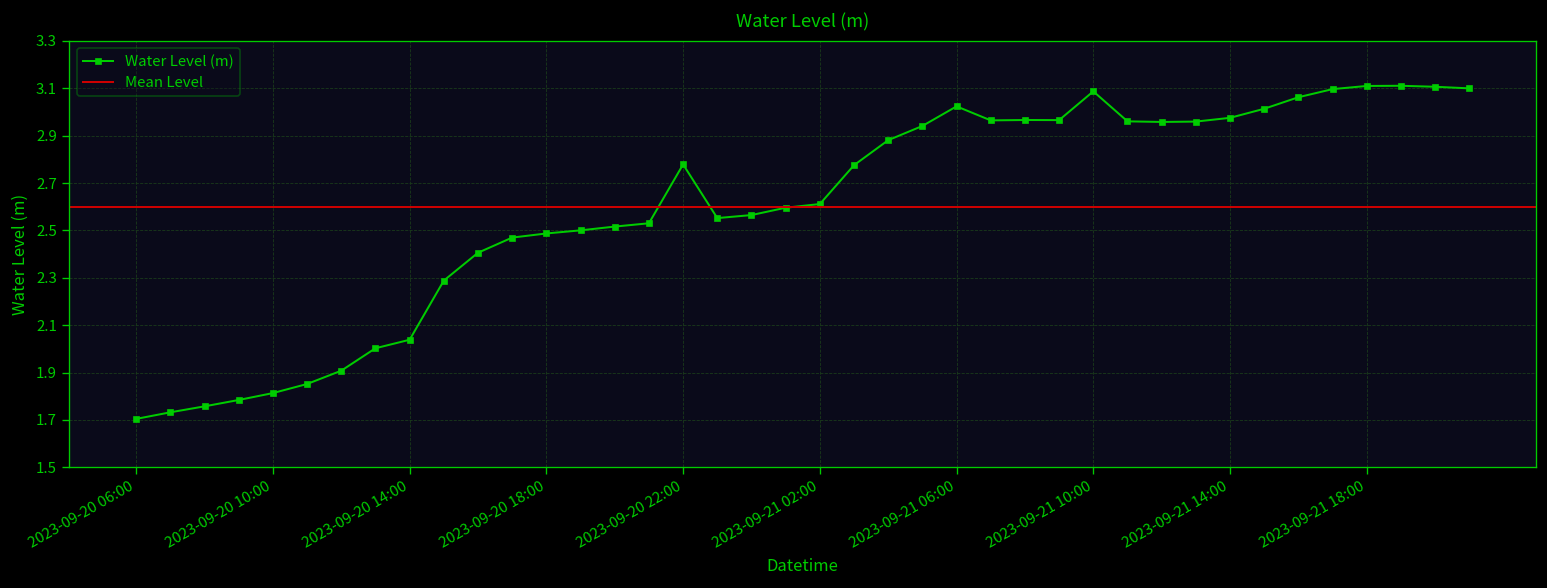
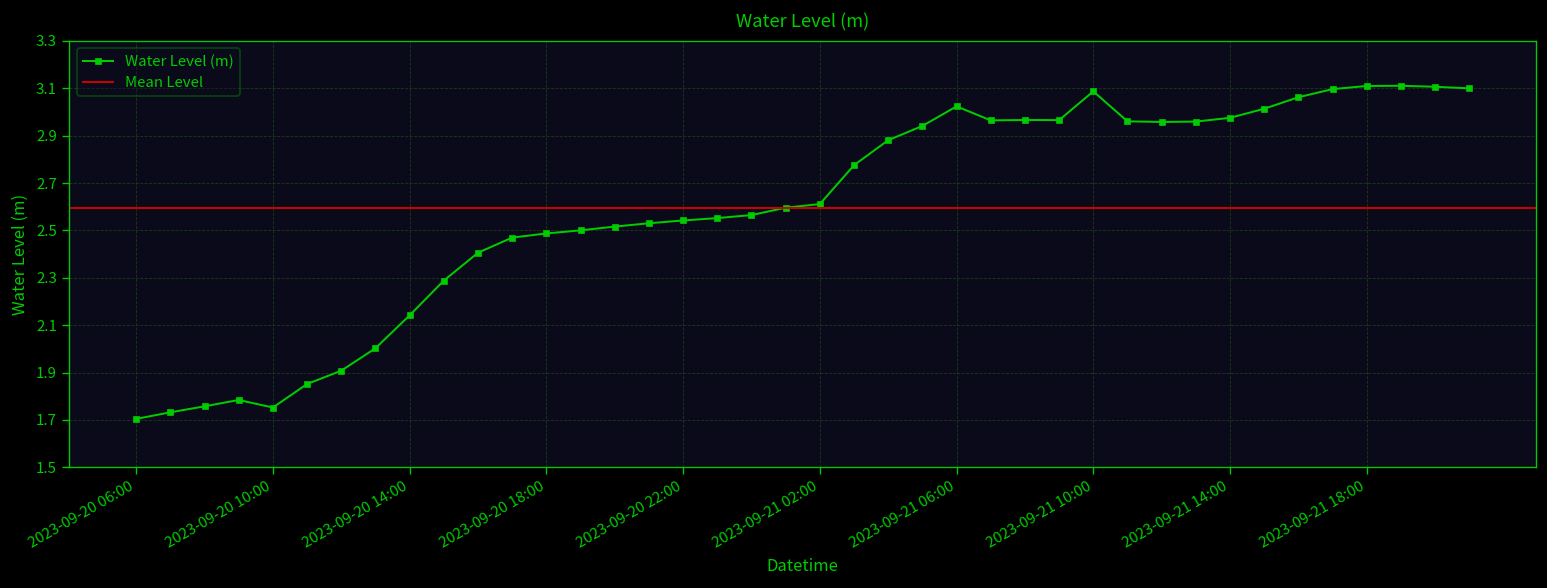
  {
    "2023-09-20 06:00": 1.70,
-   "2023-09-20 10:00": 1.81,
-   "2023-09-20 14:00": 2.04,
+   "2023-09-20 10:00": 1.75,
+   "2023-09-20 14:00": 2.14,
    "2023-09-20 18:00": 2.49,
-   "2023-09-20 22:00": 2.78,
+   "2023-09-20 22:00": 2.54,
    "2023-09-21 02:00": 2.61,
    "2023-09-21 06:00": 3.02,
    "2023-09-21 10:00": 3.09,
    "2023-09-21 14:00": 2.98,
    "2023-09-21 18:00": 3.11
  }
